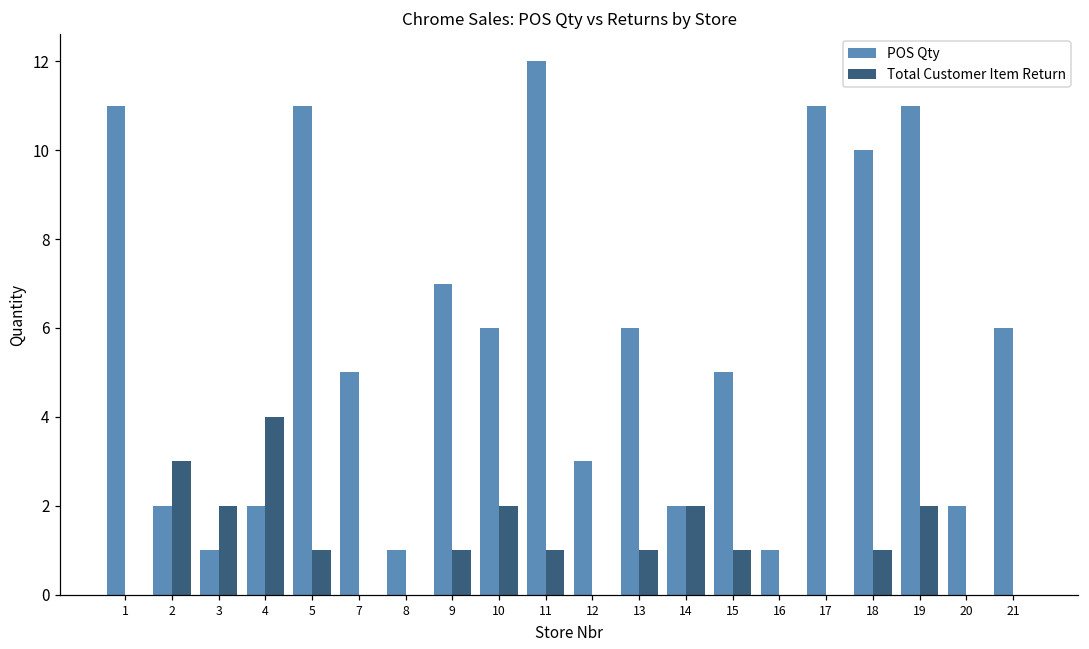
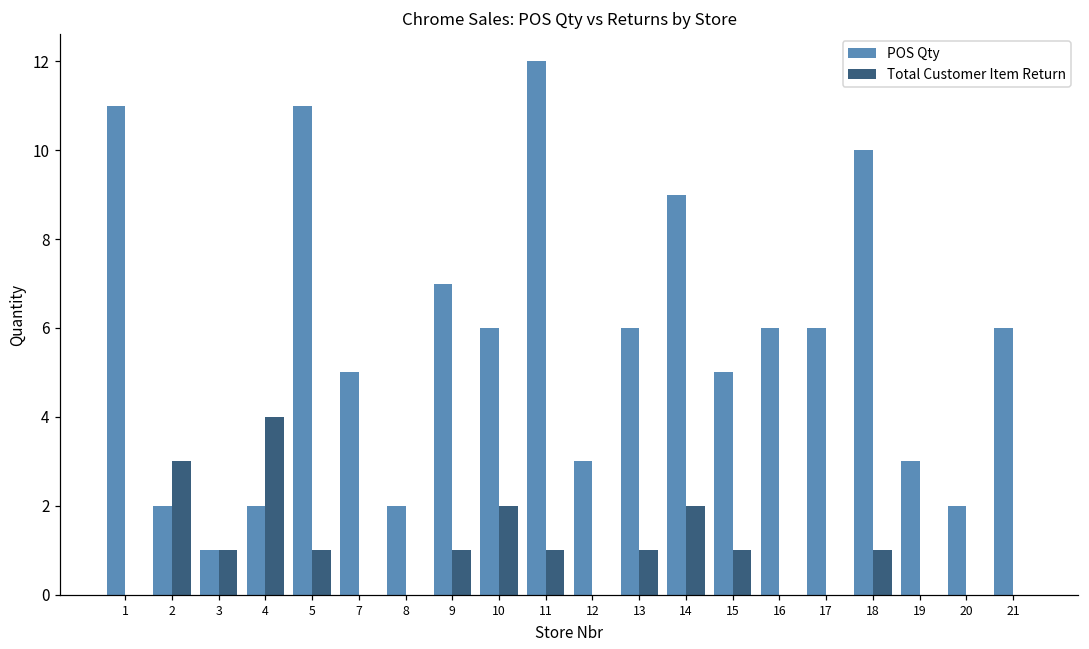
  {
    "POS Qty": {
      "1": 11,
      "2": 2,
      "3": 1,
      "4": 2,
      "5": 11,
      "7": 5,
-     "8": 1,
+     "8": 2,
      "9": 7,
      "10": 6,
      "11": 12,
      "12": 3,
      "13": 6,
-     "14": 2,
+     "14": 9,
      "15": 5,
-     "16": 1,
-     "17": 11,
+     "16": 6,
+     "17": 6,
      "18": 10,
-     "19": 11,
+     "19": 3,
      "20": 2,
      "21": 6
    },
    "Total Customer Item Return": {
      "1": 0,
      "2": 3,
-     "3": 2,
+     "3": 1,
      "4": 4,
      "5": 1,
      "7": 0,
      "8": 0,
      "9": 1,
      "10": 2,
      "11": 1,
      "12": 0,
      "13": 1,
      "14": 2,
      "15": 1,
      "16": 0,
      "17": 0,
      "18": 1,
-     "19": 2,
+     "19": 0,
      "20": 0,
      "21": 0
    }
  }
